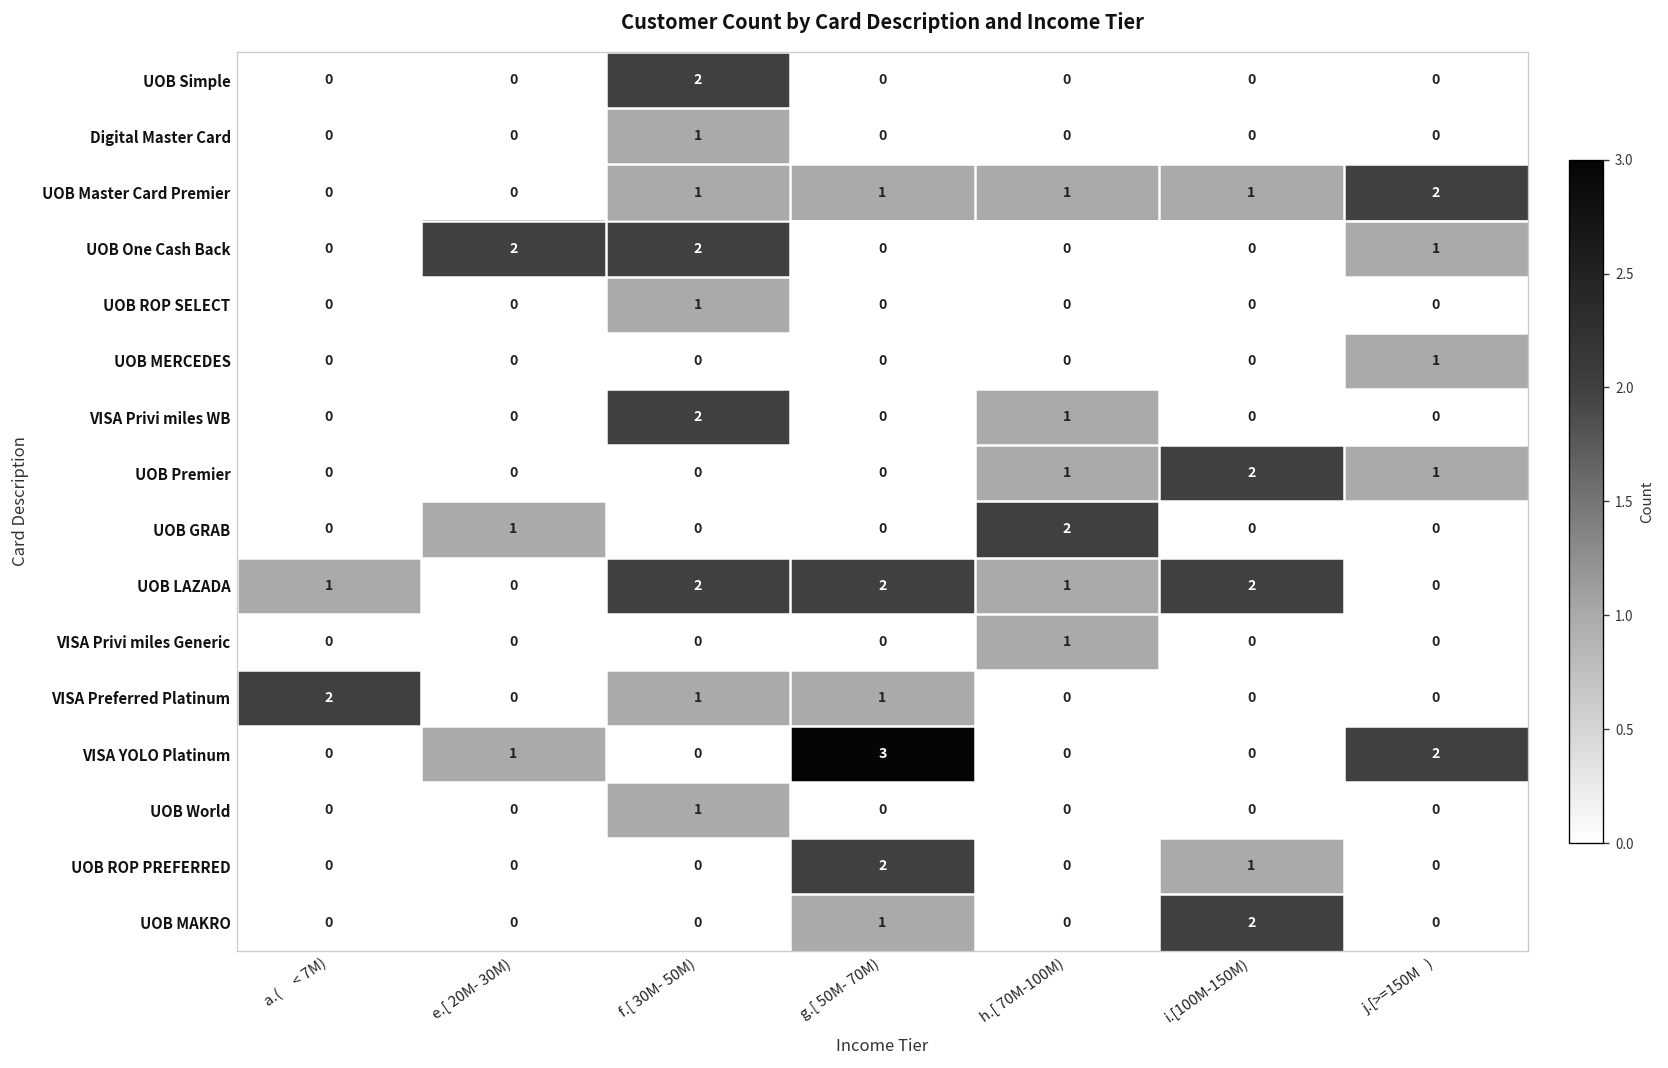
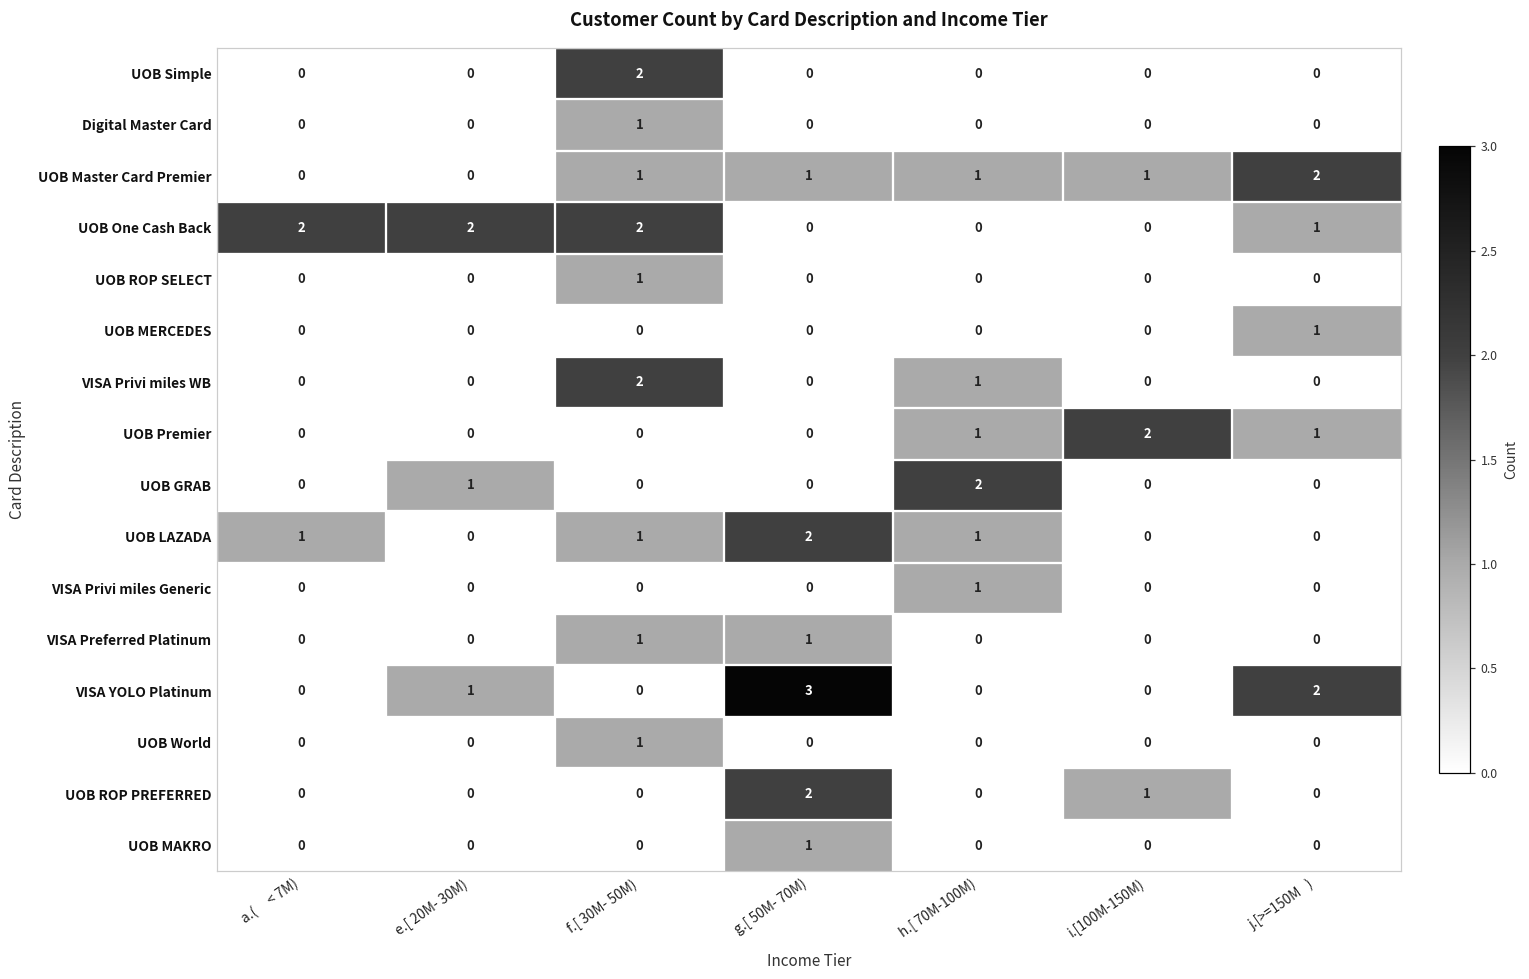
  {
    "UOB Simple": {
      "a.( < 7M)": 0,
      "e.[ 20M- 30M)": 0,
      "f.[ 30M- 50M)": 2,
      "g.[ 50M- 70M)": 0,
      "h.[ 70M-100M)": 0,
      "i.[100M-150M)": 0,
      "j.[>=150M )": 0
    },
    "Digital Master Card": {
      "a.( < 7M)": 0,
      "e.[ 20M- 30M)": 0,
      "f.[ 30M- 50M)": 1,
      "g.[ 50M- 70M)": 0,
      "h.[ 70M-100M)": 0,
      "i.[100M-150M)": 0,
      "j.[>=150M )": 0
    },
    "UOB Master Card Premier": {
      "a.( < 7M)": 0,
      "e.[ 20M- 30M)": 0,
      "f.[ 30M- 50M)": 1,
      "g.[ 50M- 70M)": 1,
      "h.[ 70M-100M)": 1,
      "i.[100M-150M)": 1,
      "j.[>=150M )": 2
    },
    "UOB One Cash Back": {
-     "a.( < 7M)": 0,
+     "a.( < 7M)": 2,
      "e.[ 20M- 30M)": 2,
      "f.[ 30M- 50M)": 2,
      "g.[ 50M- 70M)": 0,
      "h.[ 70M-100M)": 0,
      "i.[100M-150M)": 0,
      "j.[>=150M )": 1
    },
    "UOB ROP SELECT": {
      "a.( < 7M)": 0,
      "e.[ 20M- 30M)": 0,
      "f.[ 30M- 50M)": 1,
      "g.[ 50M- 70M)": 0,
      "h.[ 70M-100M)": 0,
      "i.[100M-150M)": 0,
      "j.[>=150M )": 0
    },
    "UOB MERCEDES": {
      "a.( < 7M)": 0,
      "e.[ 20M- 30M)": 0,
      "f.[ 30M- 50M)": 0,
      "g.[ 50M- 70M)": 0,
      "h.[ 70M-100M)": 0,
      "i.[100M-150M)": 0,
      "j.[>=150M )": 1
    },
    "VISA Privi miles WB": {
      "a.( < 7M)": 0,
      "e.[ 20M- 30M)": 0,
      "f.[ 30M- 50M)": 2,
      "g.[ 50M- 70M)": 0,
      "h.[ 70M-100M)": 1,
      "i.[100M-150M)": 0,
      "j.[>=150M )": 0
    },
    "UOB Premier": {
      "a.( < 7M)": 0,
      "e.[ 20M- 30M)": 0,
      "f.[ 30M- 50M)": 0,
      "g.[ 50M- 70M)": 0,
      "h.[ 70M-100M)": 1,
      "i.[100M-150M)": 2,
      "j.[>=150M )": 1
    },
    "UOB GRAB": {
      "a.( < 7M)": 0,
      "e.[ 20M- 30M)": 1,
      "f.[ 30M- 50M)": 0,
      "g.[ 50M- 70M)": 0,
      "h.[ 70M-100M)": 2,
      "i.[100M-150M)": 0,
      "j.[>=150M )": 0
    },
    "UOB LAZADA": {
      "a.( < 7M)": 1,
      "e.[ 20M- 30M)": 0,
-     "f.[ 30M- 50M)": 2,
+     "f.[ 30M- 50M)": 1,
      "g.[ 50M- 70M)": 2,
      "h.[ 70M-100M)": 1,
-     "i.[100M-150M)": 2,
+     "i.[100M-150M)": 0,
      "j.[>=150M )": 0
    },
    "VISA Privi miles Generic": {
      "a.( < 7M)": 0,
      "e.[ 20M- 30M)": 0,
      "f.[ 30M- 50M)": 0,
      "g.[ 50M- 70M)": 0,
      "h.[ 70M-100M)": 1,
      "i.[100M-150M)": 0,
      "j.[>=150M )": 0
    },
    "VISA Preferred Platinum": {
-     "a.( < 7M)": 2,
+     "a.( < 7M)": 0,
      "e.[ 20M- 30M)": 0,
      "f.[ 30M- 50M)": 1,
      "g.[ 50M- 70M)": 1,
      "h.[ 70M-100M)": 0,
      "i.[100M-150M)": 0,
      "j.[>=150M )": 0
    },
    "VISA YOLO Platinum": {
      "a.( < 7M)": 0,
      "e.[ 20M- 30M)": 1,
      "f.[ 30M- 50M)": 0,
      "g.[ 50M- 70M)": 3,
      "h.[ 70M-100M)": 0,
      "i.[100M-150M)": 0,
      "j.[>=150M )": 2
    },
    "UOB World": {
      "a.( < 7M)": 0,
      "e.[ 20M- 30M)": 0,
      "f.[ 30M- 50M)": 1,
      "g.[ 50M- 70M)": 0,
      "h.[ 70M-100M)": 0,
      "i.[100M-150M)": 0,
      "j.[>=150M )": 0
    },
    "UOB ROP PREFERRED": {
      "a.( < 7M)": 0,
      "e.[ 20M- 30M)": 0,
      "f.[ 30M- 50M)": 0,
      "g.[ 50M- 70M)": 2,
      "h.[ 70M-100M)": 0,
      "i.[100M-150M)": 1,
      "j.[>=150M )": 0
    },
    "UOB MAKRO": {
      "a.( < 7M)": 0,
      "e.[ 20M- 30M)": 0,
      "f.[ 30M- 50M)": 0,
      "g.[ 50M- 70M)": 1,
      "h.[ 70M-100M)": 0,
-     "i.[100M-150M)": 2,
+     "i.[100M-150M)": 0,
      "j.[>=150M )": 0
    }
  }
